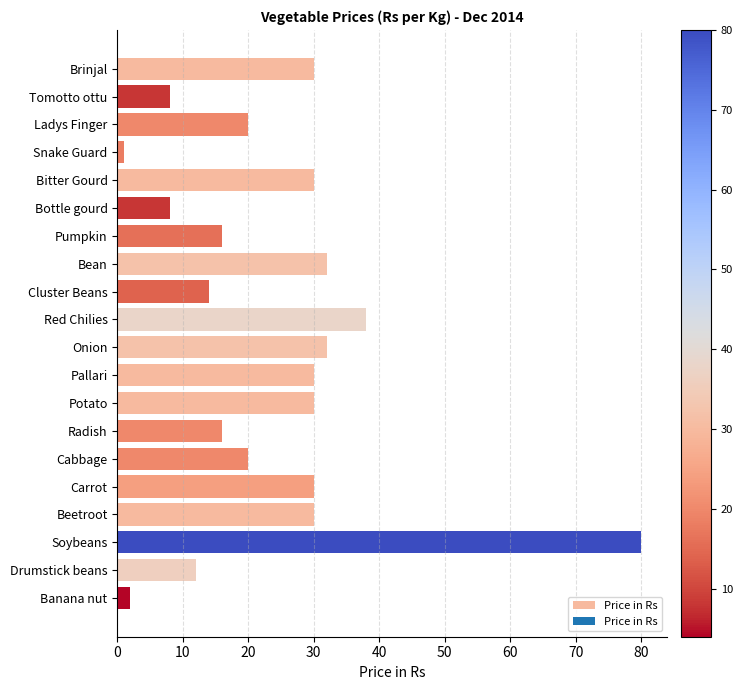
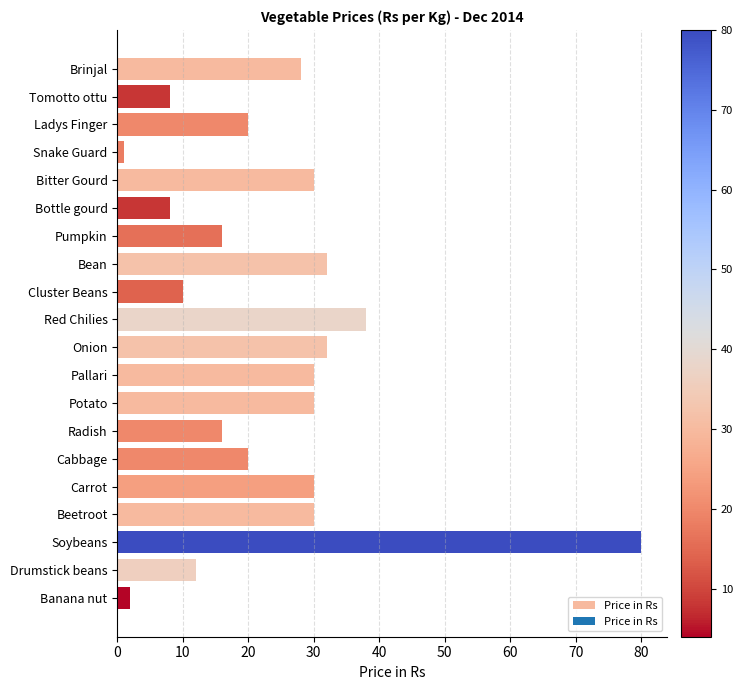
  {
-   "Brinjal": 30,
+   "Brinjal": 28,
    "Tomotto ottu": 8,
    "Ladys Finger": 20,
    "Snake Guard": 1,
    "Bitter Gourd": 30,
    "Bottle gourd": 8,
    "Pumpkin": 16,
    "Bean": 32,
-   "Cluster Beans": 14,
+   "Cluster Beans": 10,
    "Red Chilies": 38,
    "Onion": 32,
    "Pallari": 30,
    "Potato": 30,
    "Radish": 16,
    "Cabbage": 20,
    "Carrot": 30,
    "Beetroot": 30,
    "Soybeans": 80,
    "Drumstick beans": 12,
    "Banana nut": 2
  }
